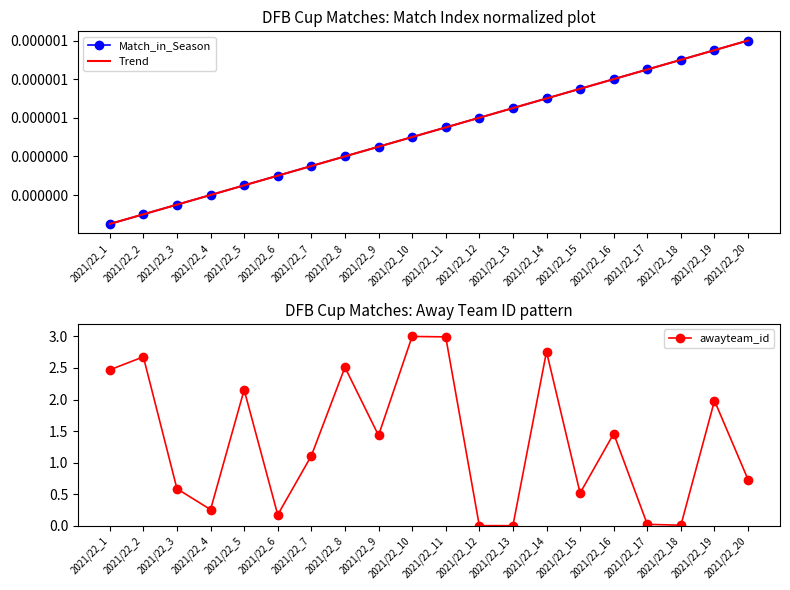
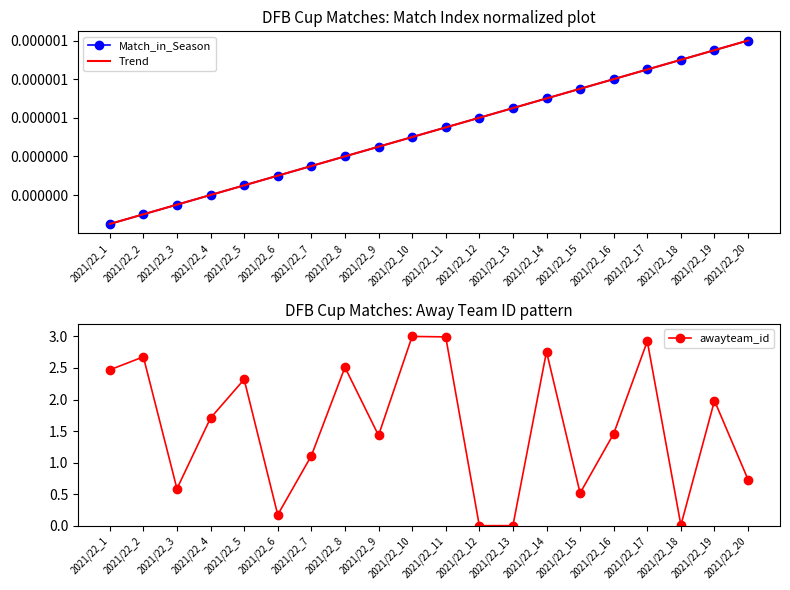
  {
    "DFB Cup Matches: Away Team ID pattern": {
      "2021/22_1": 2.5,
      "2021/22_2": 2.7,
      "2021/22_3": 0.6,
-     "2021/22_4": 0.3,
-     "2021/22_5": 2.2,
+     "2021/22_4": 1.7,
+     "2021/22_5": 2.3,
      "2021/22_6": 0.2,
      "2021/22_7": 1.1,
      "2021/22_8": 2.5,
      "2021/22_9": 1.4,
      "2021/22_10": 3.0,
      "2021/22_11": 3.0,
      "2021/22_12": 0.0,
      "2021/22_13": 0.0,
      "2021/22_14": 2.8,
      "2021/22_15": 0.5,
      "2021/22_16": 1.5,
-     "2021/22_17": 0.0,
+     "2021/22_17": 2.9,
      "2021/22_18": 0.0,
      "2021/22_19": 2.0,
      "2021/22_20": 0.7
    }
  }
